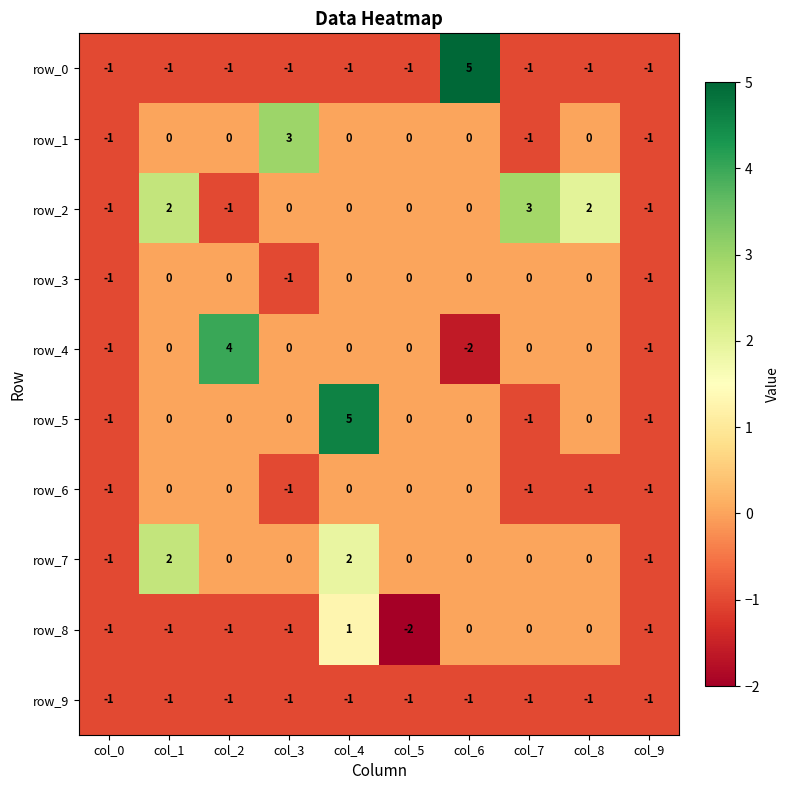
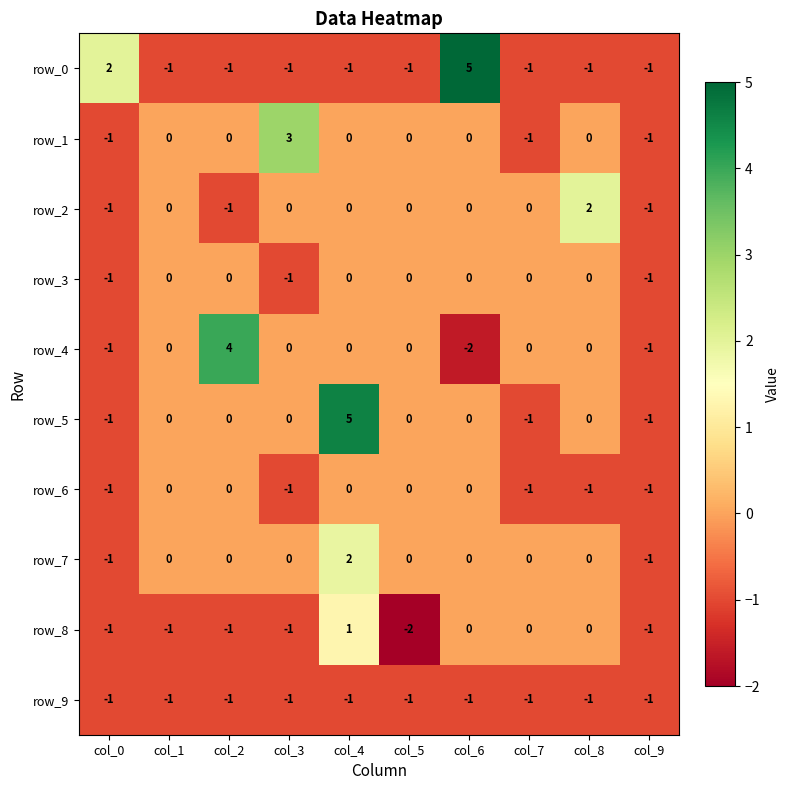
  {
    "row_0": {
-     "col_0": -1,
+     "col_0": 2,
      "col_1": -1,
      "col_2": -1,
      "col_3": -1,
      "col_4": -1,
      "col_5": -1,
      "col_6": 5,
      "col_7": -1,
      "col_8": -1,
      "col_9": -1
    },
    "row_1": {
      "col_0": -1,
      "col_1": 0,
      "col_2": 0,
      "col_3": 3,
      "col_4": 0,
      "col_5": 0,
      "col_6": 0,
      "col_7": -1,
      "col_8": 0,
      "col_9": -1
    },
    "row_2": {
      "col_0": -1,
-     "col_1": 2,
+     "col_1": 0,
      "col_2": -1,
      "col_3": 0,
      "col_4": 0,
      "col_5": 0,
      "col_6": 0,
-     "col_7": 3,
+     "col_7": 0,
      "col_8": 2,
      "col_9": -1
    },
    "row_3": {
      "col_0": -1,
      "col_1": 0,
      "col_2": 0,
      "col_3": -1,
      "col_4": 0,
      "col_5": 0,
      "col_6": 0,
      "col_7": 0,
      "col_8": 0,
      "col_9": -1
    },
    "row_4": {
      "col_0": -1,
      "col_1": 0,
      "col_2": 4,
      "col_3": 0,
      "col_4": 0,
      "col_5": 0,
      "col_6": -2,
      "col_7": 0,
      "col_8": 0,
      "col_9": -1
    },
    "row_5": {
      "col_0": -1,
      "col_1": 0,
      "col_2": 0,
      "col_3": 0,
      "col_4": 5,
      "col_5": 0,
      "col_6": 0,
      "col_7": -1,
      "col_8": 0,
      "col_9": -1
    },
    "row_6": {
      "col_0": -1,
      "col_1": 0,
      "col_2": 0,
      "col_3": -1,
      "col_4": 0,
      "col_5": 0,
      "col_6": 0,
      "col_7": -1,
      "col_8": -1,
      "col_9": -1
    },
    "row_7": {
      "col_0": -1,
-     "col_1": 2,
+     "col_1": 0,
      "col_2": 0,
      "col_3": 0,
      "col_4": 2,
      "col_5": 0,
      "col_6": 0,
      "col_7": 0,
      "col_8": 0,
      "col_9": -1
    },
    "row_8": {
      "col_0": -1,
      "col_1": -1,
      "col_2": -1,
      "col_3": -1,
      "col_4": 1,
      "col_5": -2,
      "col_6": 0,
      "col_7": 0,
      "col_8": 0,
      "col_9": -1
    },
    "row_9": {
      "col_0": -1,
      "col_1": -1,
      "col_2": -1,
      "col_3": -1,
      "col_4": -1,
      "col_5": -1,
      "col_6": -1,
      "col_7": -1,
      "col_8": -1,
      "col_9": -1
    }
  }
